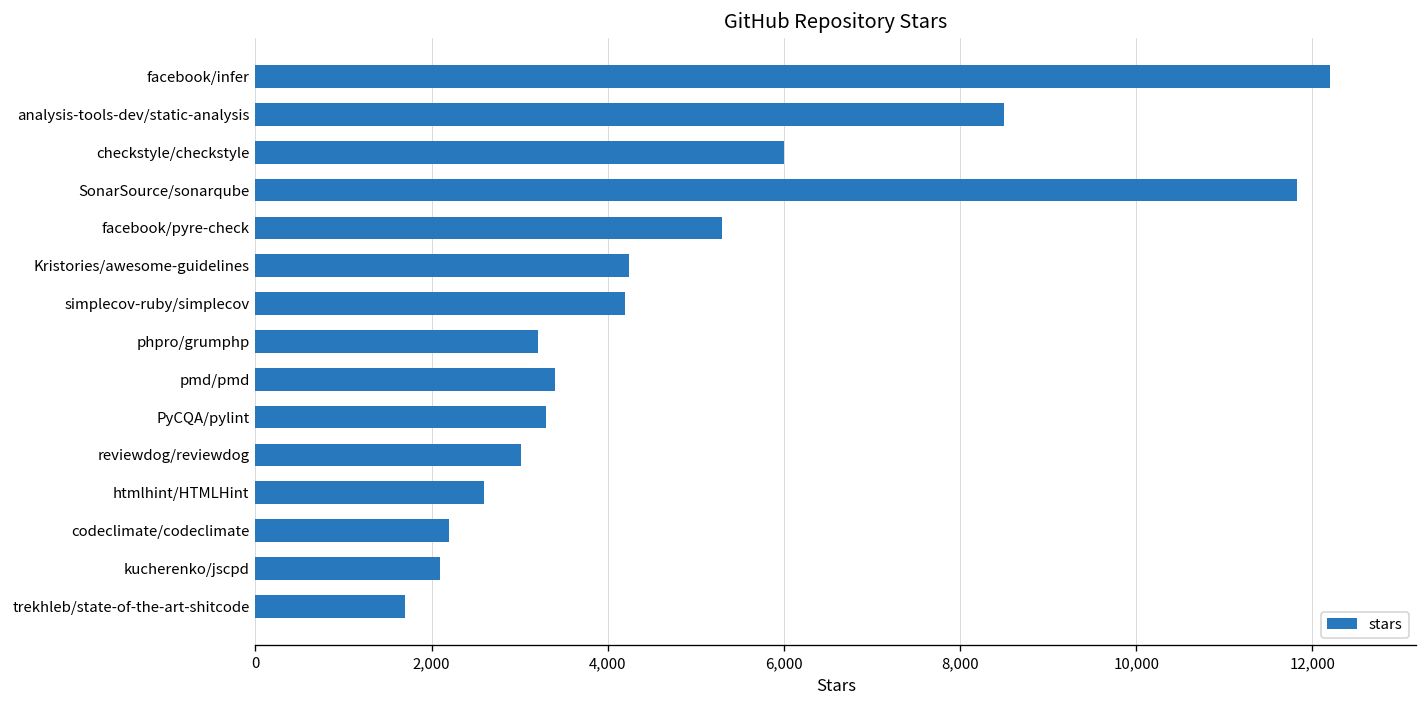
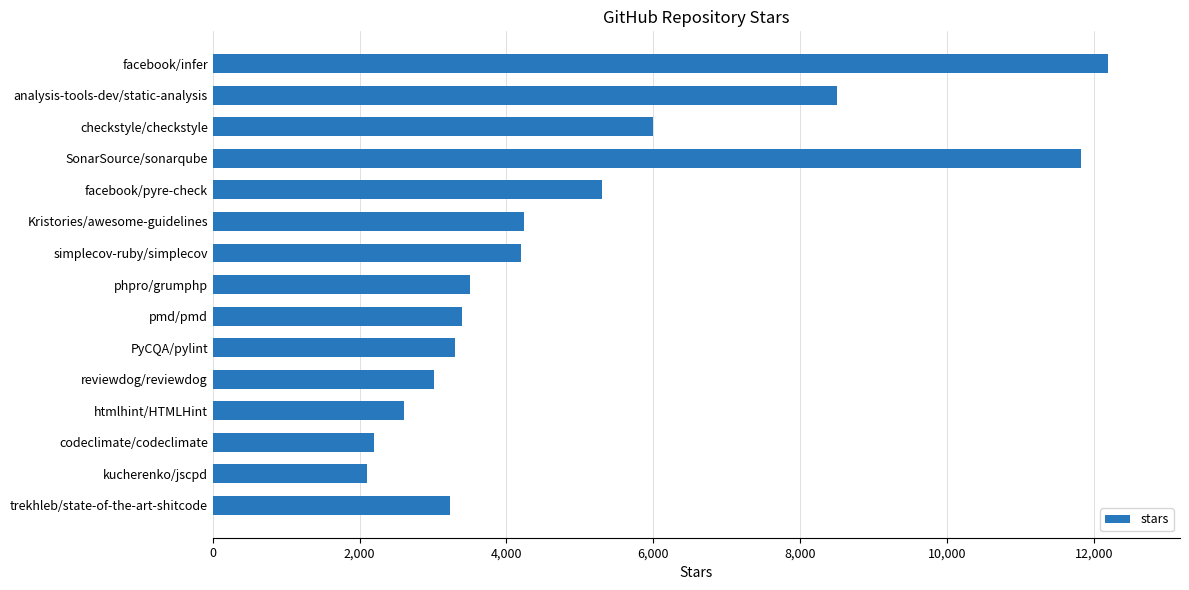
  {
    "facebook/infer": "12,200",
    "analysis-tools-dev/static-analysis": "8,500",
    "checkstyle/checkstyle": "6,000",
    "SonarSource/sonarqube": "11,800",
    "facebook/pyre-check": "5,300",
    "Kristories/awesome-guidelines": "4,200",
    "simplecov-ruby/simplecov": "4,200",
-   "phpro/grumphp": "3,200",
+   "phpro/grumphp": "3,500",
    "pmd/pmd": "3,400",
    "PyCQA/pylint": "3,300",
    "reviewdog/reviewdog": "3,000",
    "htmlhint/HTMLHint": "2,600",
    "codeclimate/codeclimate": "2,200",
    "kucherenko/jscpd": "2,100",
-   "trekhleb/state-of-the-art-shitcode": "1,700"
+   "trekhleb/state-of-the-art-shitcode": "3,200"
  }
